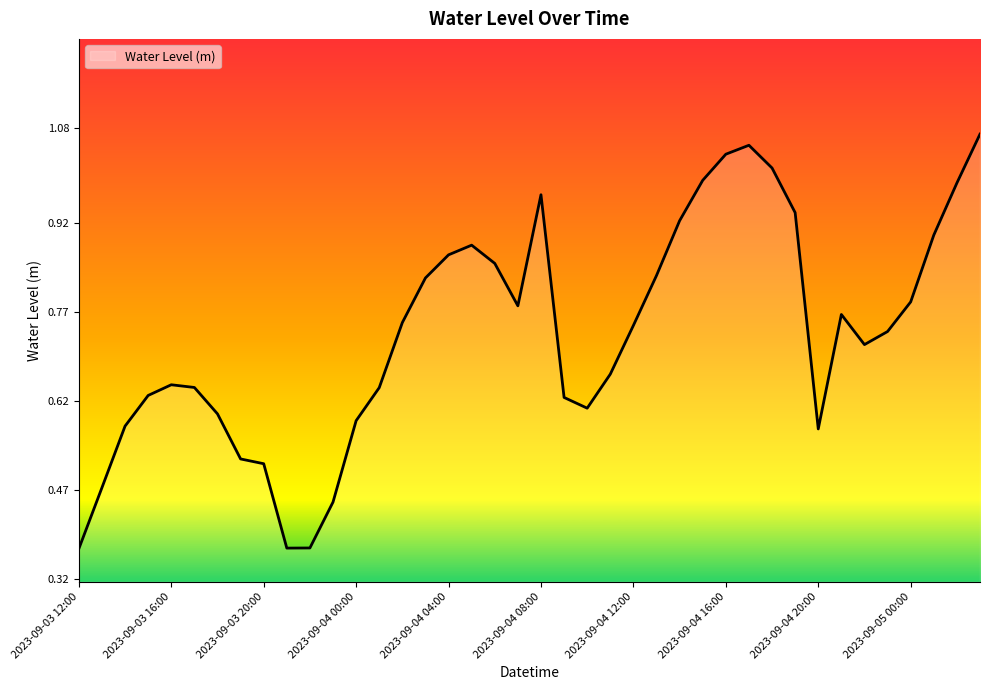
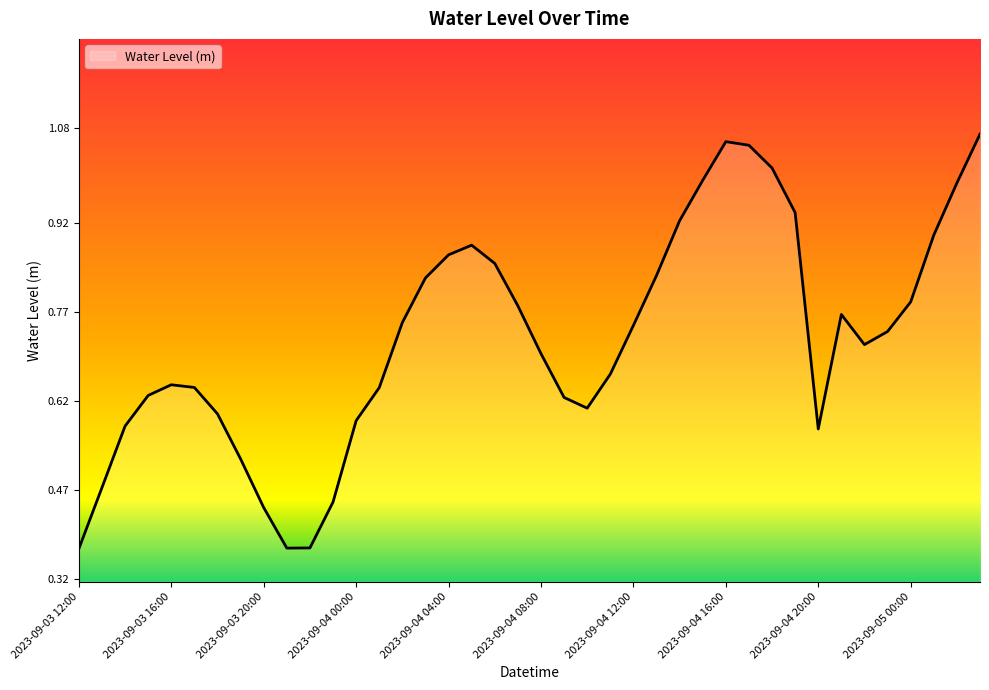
  {
    "2023-09-03 12:00": 0.37,
    "2023-09-03 16:00": 0.65,
-   "2023-09-03 20:00": 0.51,
+   "2023-09-03 20:00": 0.44,
    "2023-09-04 00:00": 0.59,
    "2023-09-04 04:00": 0.87,
-   "2023-09-04 08:00": 0.97,
+   "2023-09-04 08:00": 0.70,
    "2023-09-04 12:00": 0.75,
-   "2023-09-04 16:00": 1.04,
+   "2023-09-04 16:00": 1.06,
    "2023-09-04 20:00": 0.57,
    "2023-09-05 00:00": 0.79
  }
